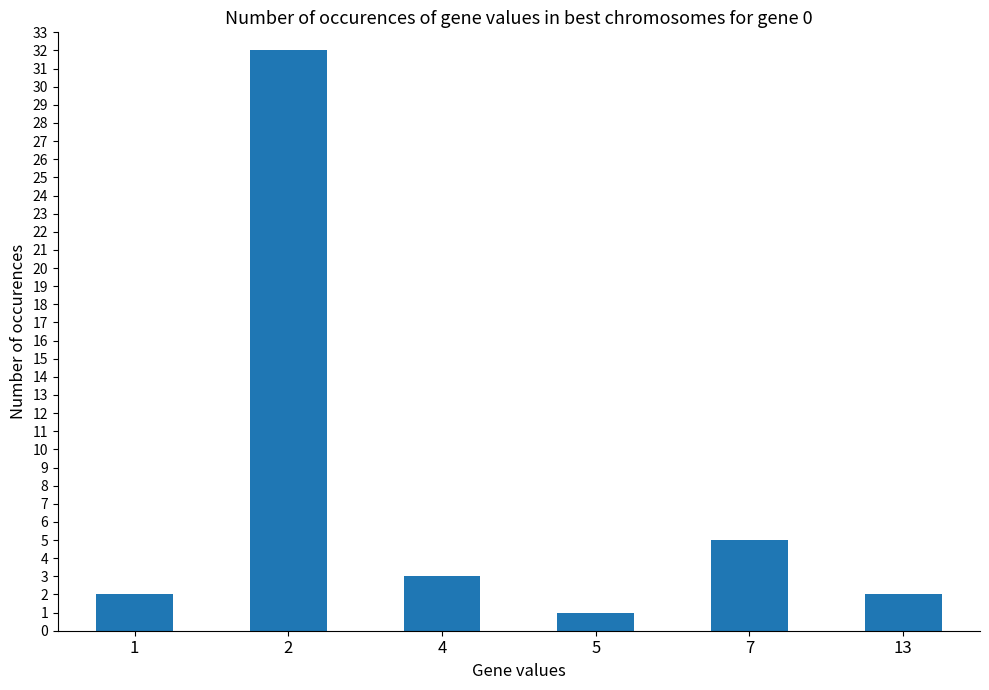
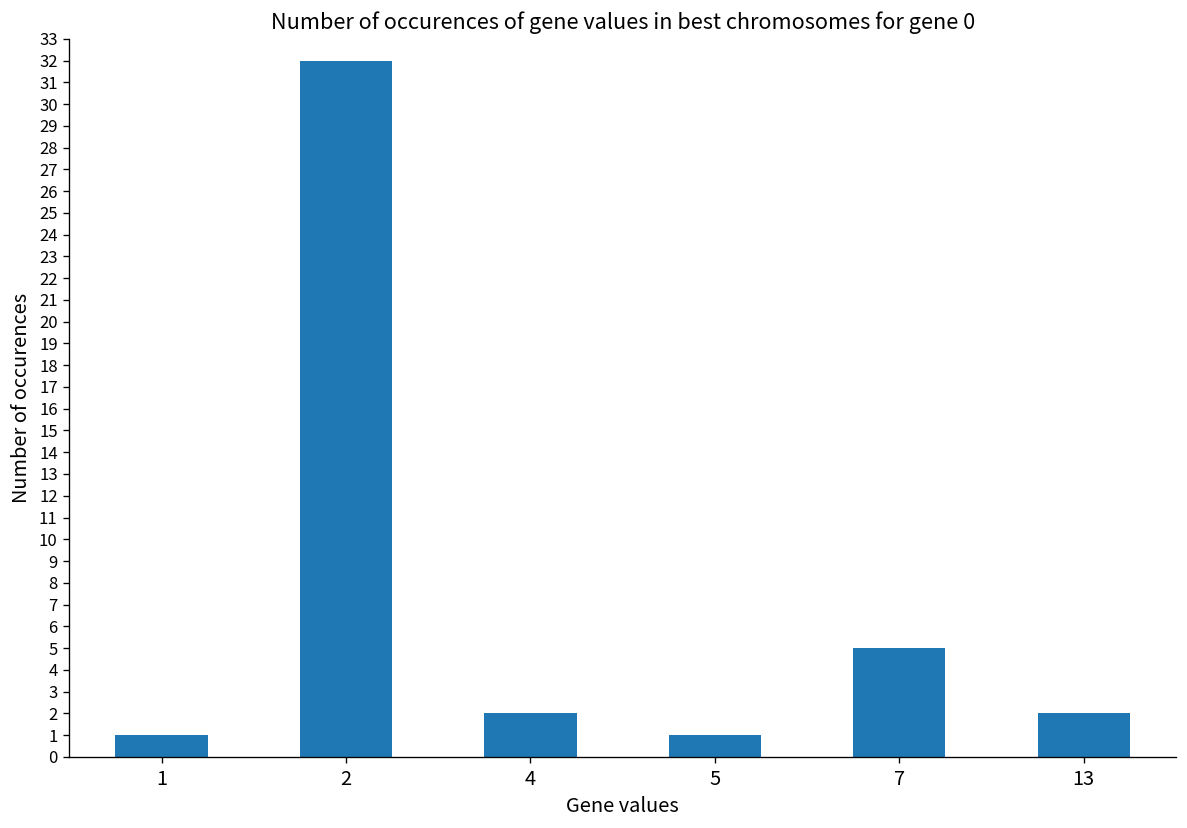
  {
-   "1": 2,
+   "1": 1,
    "2": 32,
-   "4": 3,
+   "4": 2,
    "5": 1,
    "7": 5,
    "13": 2
  }
